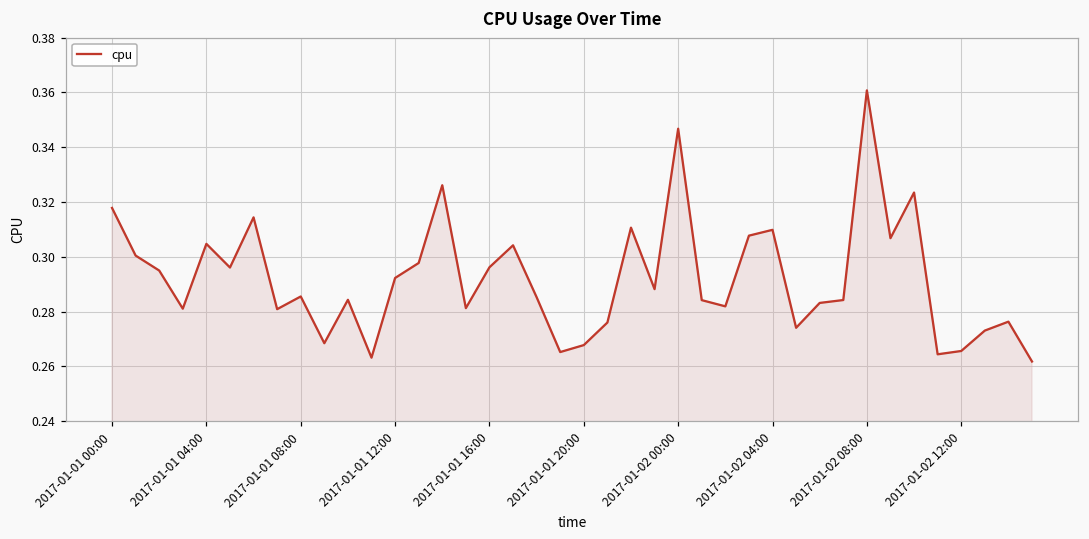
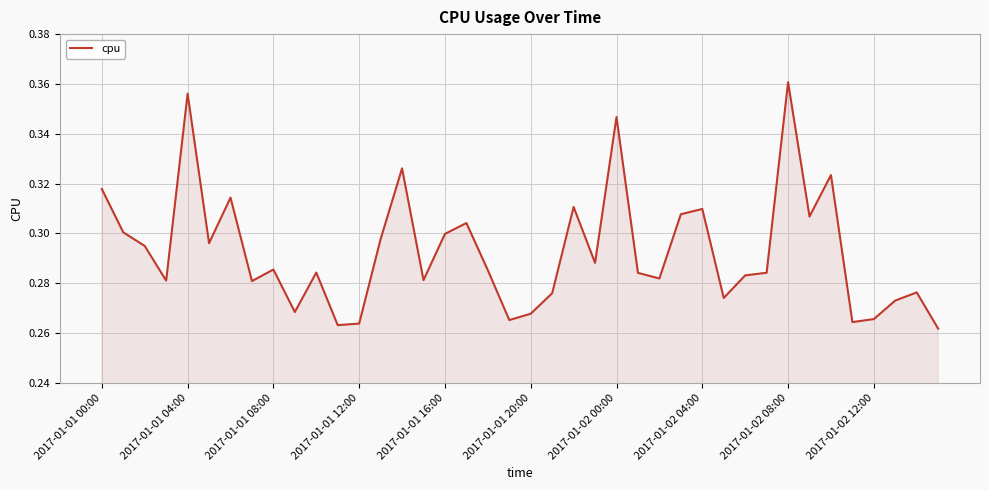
  {
    "2017-01-01 00:00": 0.318,
-   "2017-01-01 04:00": 0.305,
+   "2017-01-01 04:00": 0.356,
    "2017-01-01 08:00": 0.286,
-   "2017-01-01 12:00": 0.292,
-   "2017-01-01 16:00": 0.296,
+   "2017-01-01 12:00": 0.264,
+   "2017-01-01 16:00": 0.300,
    "2017-01-01 20:00": 0.268,
    "2017-01-02 00:00": 0.347,
    "2017-01-02 04:00": 0.310,
    "2017-01-02 08:00": 0.361,
    "2017-01-02 12:00": 0.266
  }
